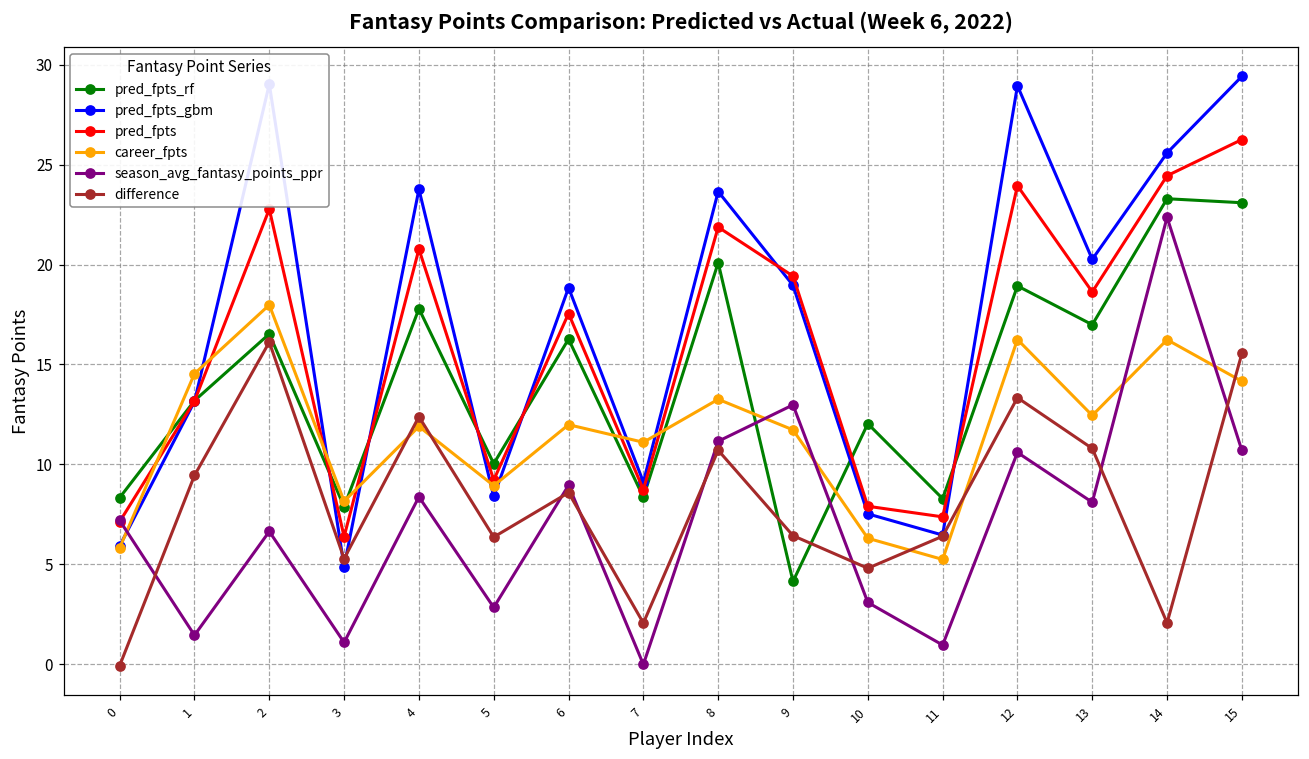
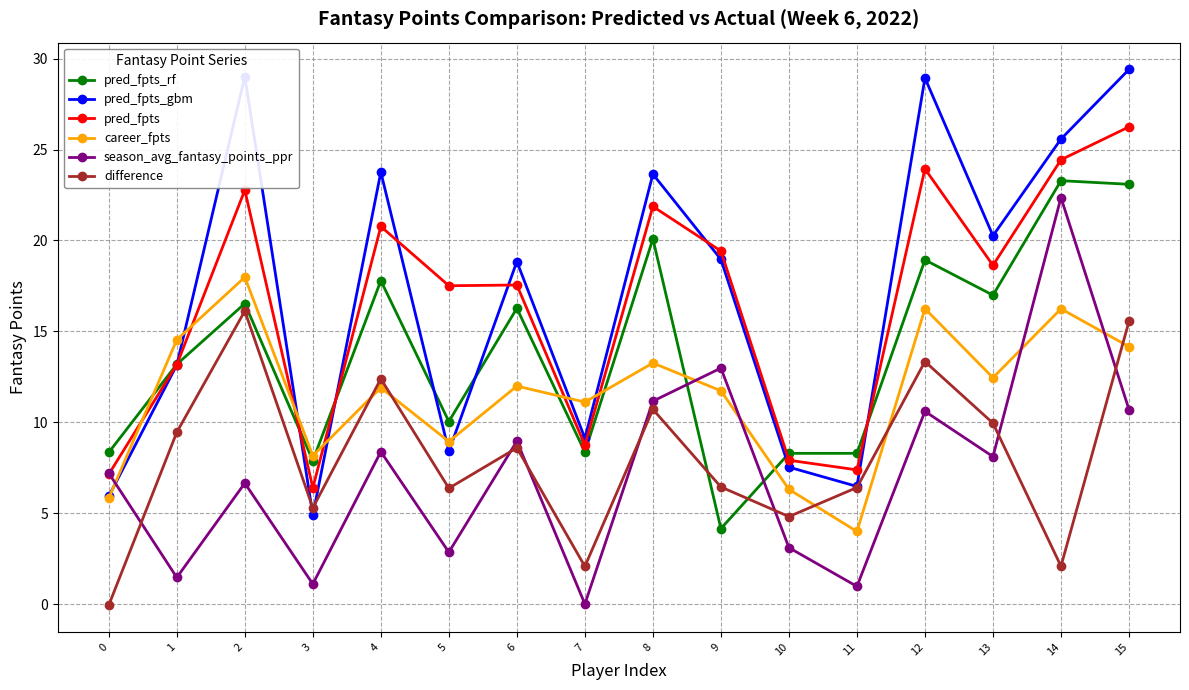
  {
    "pred_fpts_rf": {
      "0": 8.3,
      "2": 16.5,
      "3": 7.9,
      "4": 17.8,
      "5": 10.0,
      "6": 16.3,
      "7": 8.4,
      "8": 20.1,
      "9": 4.2,
-     "10": 12.0,
+     "10": 8.3,
      "11": 8.3,
      "12": 18.9,
      "13": 17.0,
      "14": 23.3,
      "15": 23.1
    },
    "pred_fpts_gbm": {
      "3": 4.9,
      "4": 23.8,
      "5": 8.4,
      "6": 18.8,
      "7": 9.1,
      "8": 23.7,
      "9": 19.0,
      "10": 7.5,
      "12": 28.9,
      "13": 20.3,
      "14": 25.6,
      "15": 29.4
    },
    "pred_fpts": {
      "2": 22.8,
      "3": 6.4,
      "4": 20.8,
-     "5": 9.2,
+     "5": 17.5,
      "6": 17.6,
      "7": 8.7,
      "8": 21.9,
      "9": 19.4,
      "10": 7.9,
      "11": 7.4,
      "12": 23.9,
      "13": 18.6,
      "14": 24.4,
      "15": 26.3
    },
    "career_fpts": {
      "1": 14.5,
      "2": 18.0,
      "3": 8.2,
      "4": 11.9,
      "5": 8.9,
      "6": 12.0,
      "7": 11.1,
      "8": 13.3,
      "9": 11.7,
      "10": 6.3,
-     "11": 5.3,
+     "11": 4.0,
      "12": 16.3,
      "13": 12.5,
      "14": 16.2,
      "15": 14.2
    },
    "season_avg_fantasy_points_ppr": {
      "1": 1.5,
      "2": 6.7,
      "3": 1.1,
      "4": 8.4,
      "5": 2.9,
      "6": 9.0,
      "7": 0.0,
      "8": 11.2,
      "9": 13.0,
      "10": 3.1,
      "11": 1.0,
      "12": 10.6,
      "13": 8.1,
      "14": 22.4,
      "15": 10.7
    },
    "difference": {
      "0": -0.1,
      "1": 9.5,
      "2": 16.1,
      "3": 5.3,
      "4": 12.4,
      "5": 6.4,
      "6": 8.6,
      "7": 2.1,
      "8": 10.7,
      "9": 6.4,
      "10": 4.8,
      "12": 13.3,
-     "13": 10.8,
+     "13": 10.0,
      "14": 2.1,
      "15": 15.6
    }
  }
